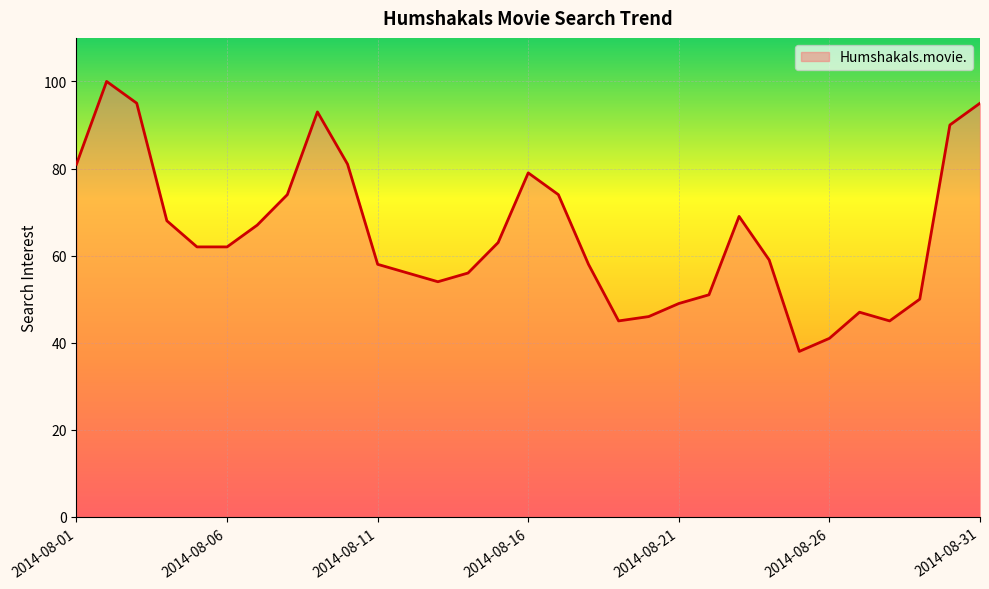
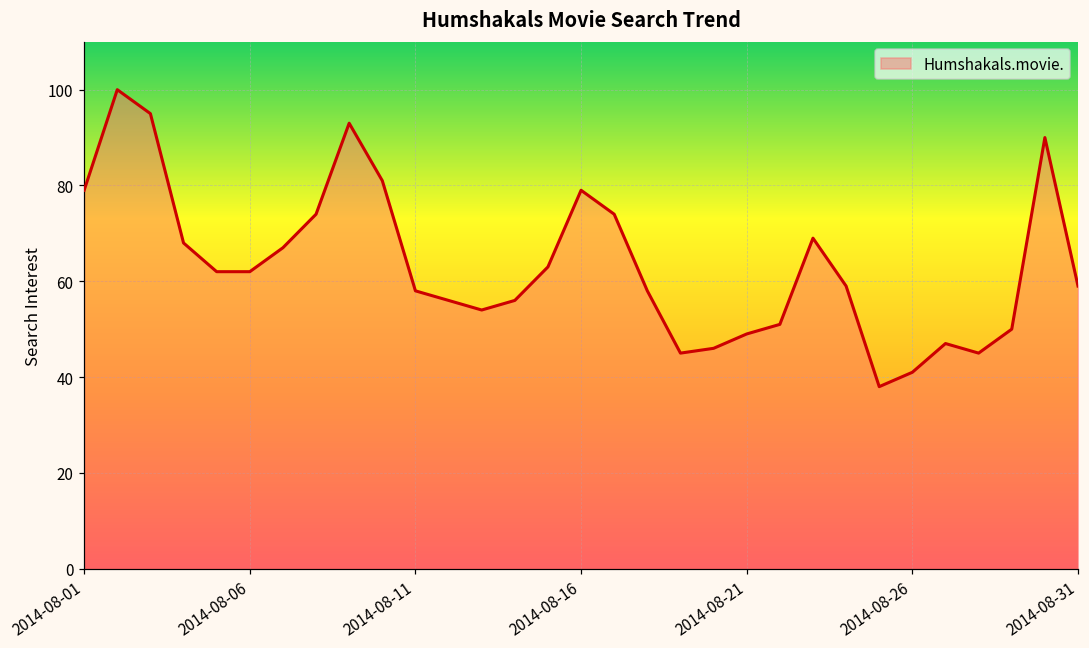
  {
-   "2014-08-01": 81,
+   "2014-08-01": 79,
    "2014-08-06": 62,
    "2014-08-11": 58,
    "2014-08-16": 79,
    "2014-08-21": 49,
    "2014-08-26": 41,
-   "2014-08-31": 95
+   "2014-08-31": 59
  }
